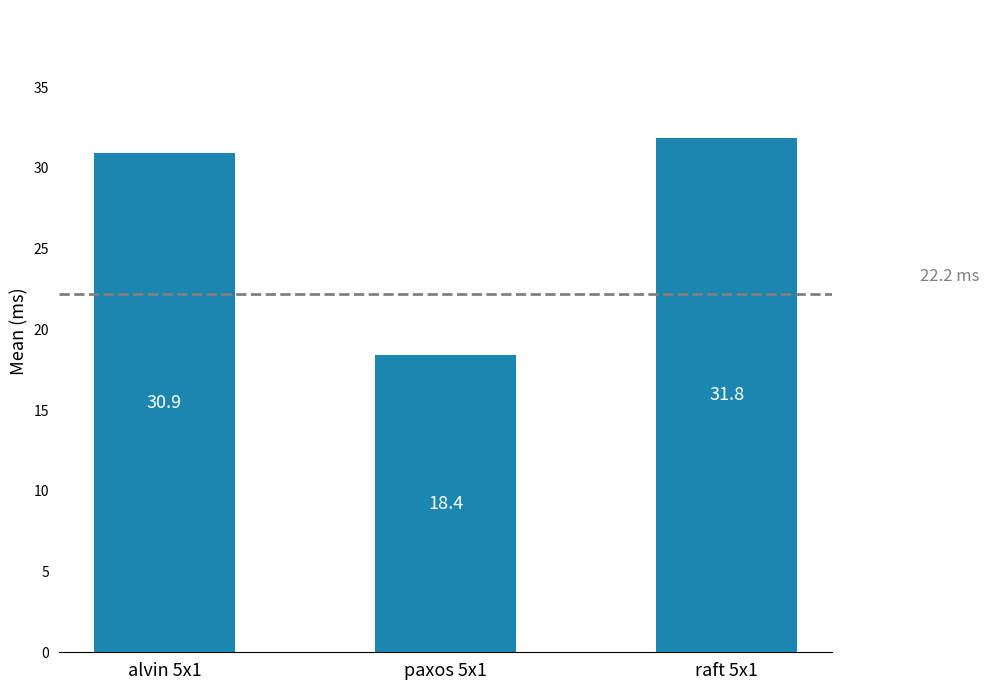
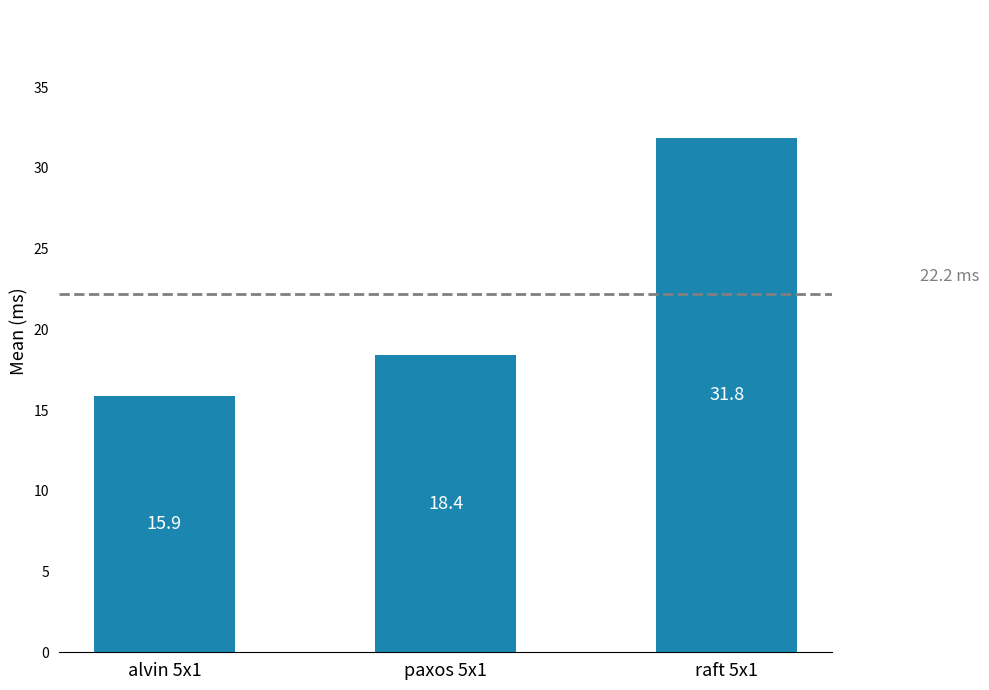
  {
-   "alvin 5x1": 30.9,
+   "alvin 5x1": 15.9,
    "paxos 5x1": 18.4,
    "raft 5x1": 31.8
  }
